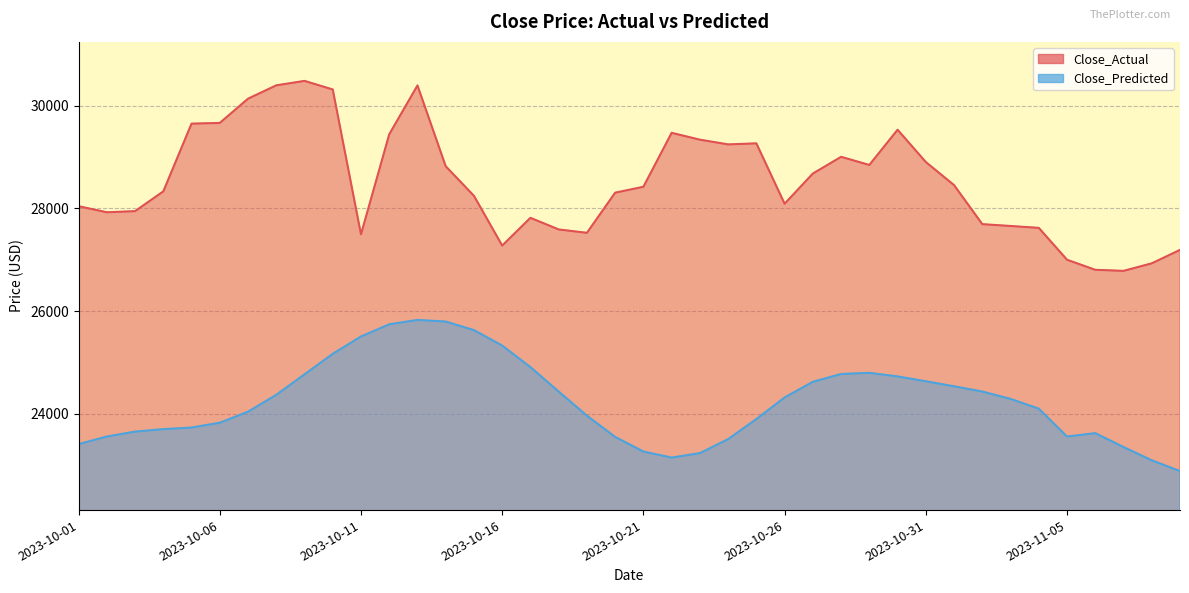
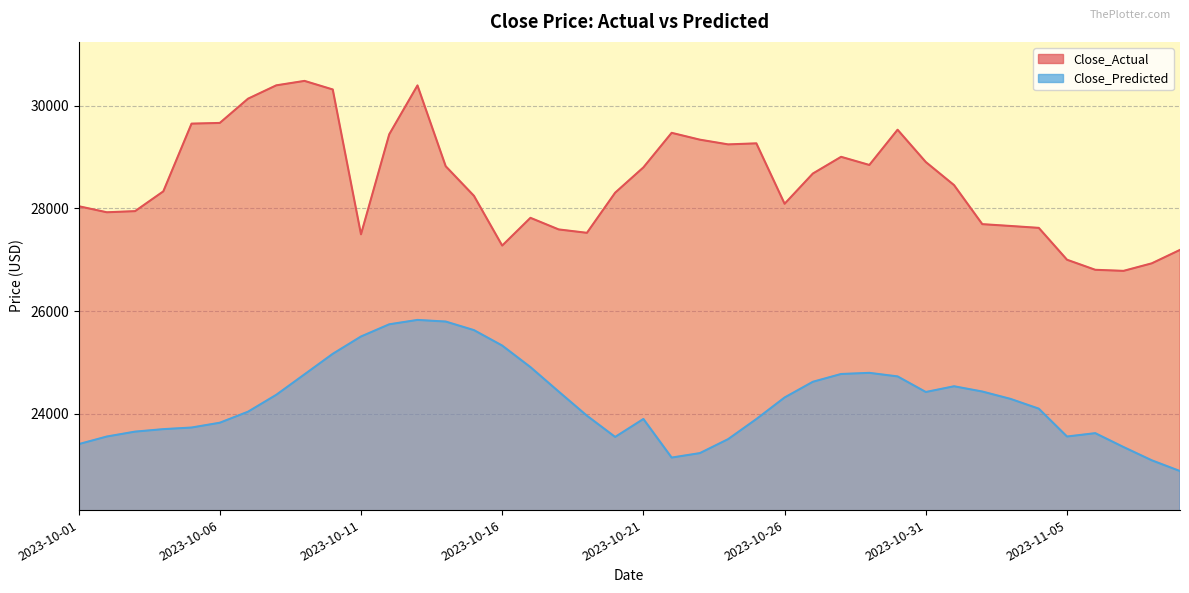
  {
    "Close_Actual": {
      "2023-10-01": 28000,
      "2023-10-06": 29700,
      "2023-10-11": 27500,
      "2023-10-16": 27300,
-     "2023-10-21": 28400,
+     "2023-10-21": 28800,
      "2023-10-26": 28100,
      "2023-10-31": 28900,
      "2023-11-05": 27000
    },
    "Close_Predicted": {
      "2023-10-01": 23400,
      "2023-10-06": 23800,
      "2023-10-11": 25500,
      "2023-10-16": 25300,
-     "2023-10-21": 23300,
+     "2023-10-21": 23900,
      "2023-10-26": 24300,
-     "2023-10-31": 24600,
+     "2023-10-31": 24400,
      "2023-11-05": 23600
    }
  }
